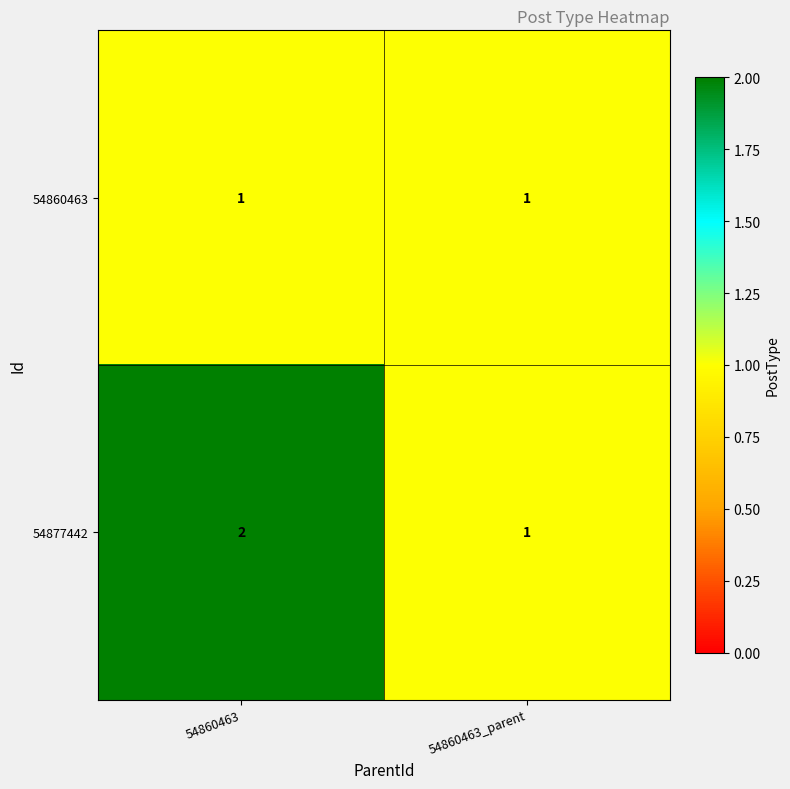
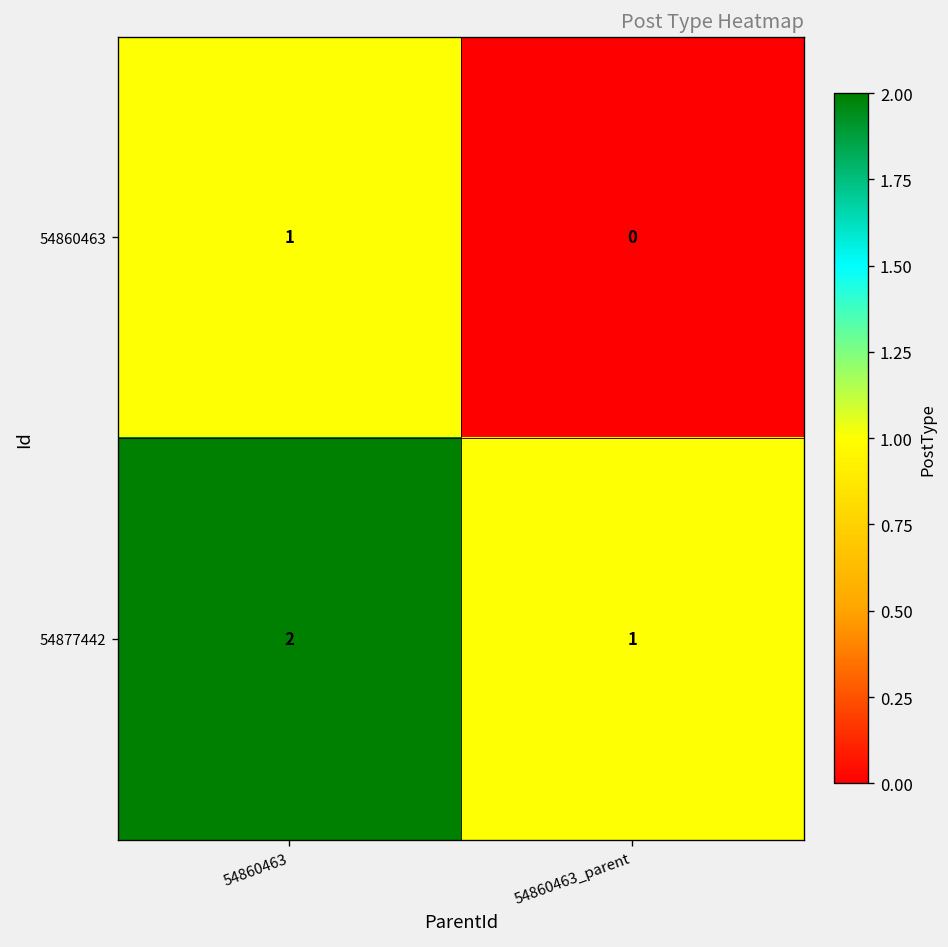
  {
    "54860463": {
      "54860463": 1,
-     "54860463_parent": 1
+     "54860463_parent": 0
    },
    "54877442": {
      "54860463": 2,
      "54860463_parent": 1
    }
  }
